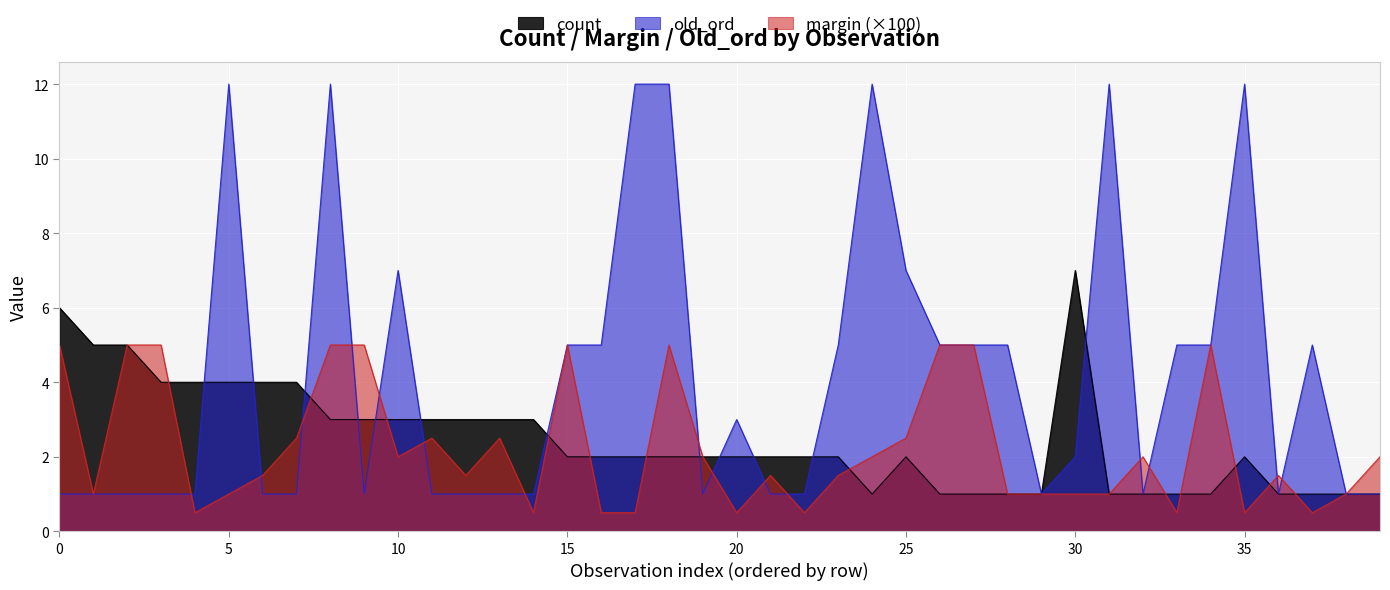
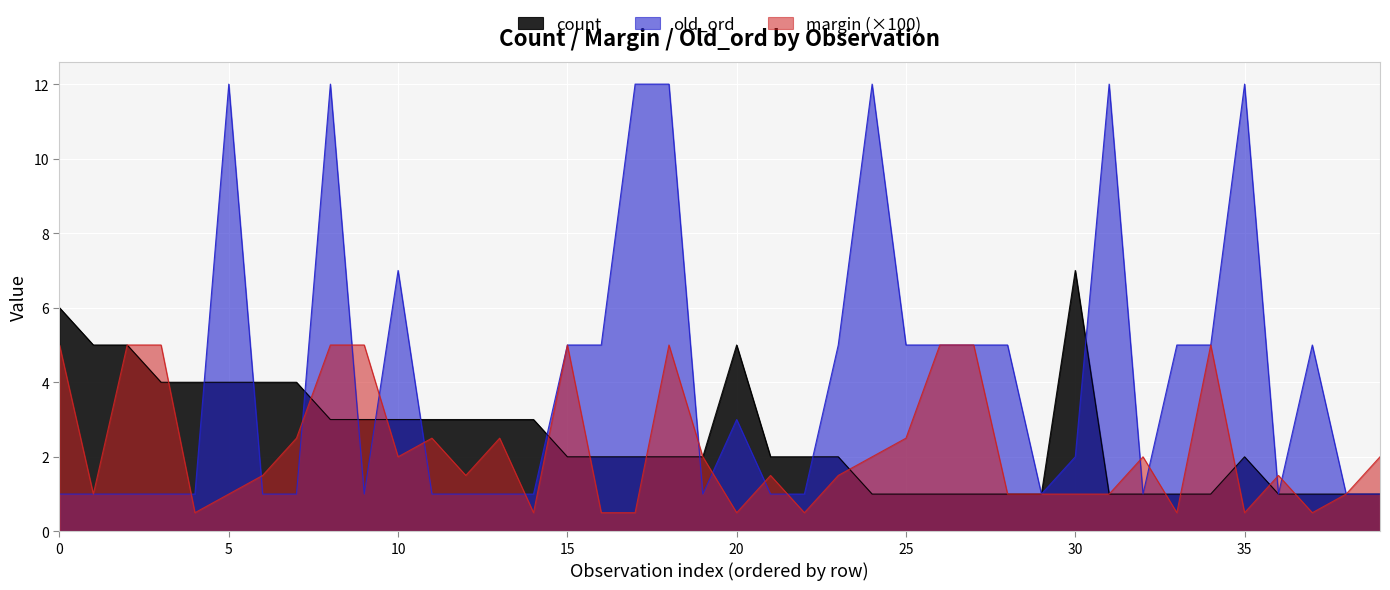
  {
    "count": {
      "0": 6,
      "5": 4,
      "10": 3,
      "15": 2,
-     "20": 2,
-     "25": 2,
+     "20": 5,
+     "25": 1,
      "30": 7,
      "35": 2
    },
    "old_ord": {
      "0": 1,
      "5": 12,
      "10": 7,
      "20": 3,
-     "25": 7,
+     "25": 5,
      "30": 2,
      "35": 12
    },
    "margin (×100)": {
      "0": 5,
      "5": 1,
      "10": 2,
      "20": 0.5,
      "25": 2.5,
      "30": 1,
      "35": 0.5
    }
  }
